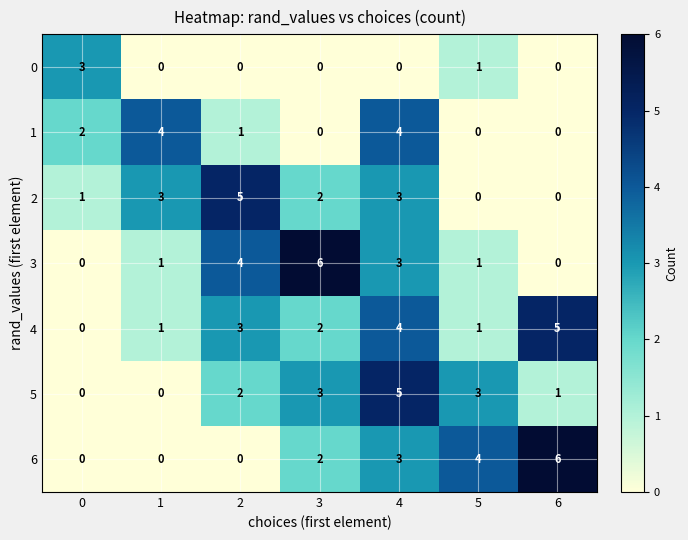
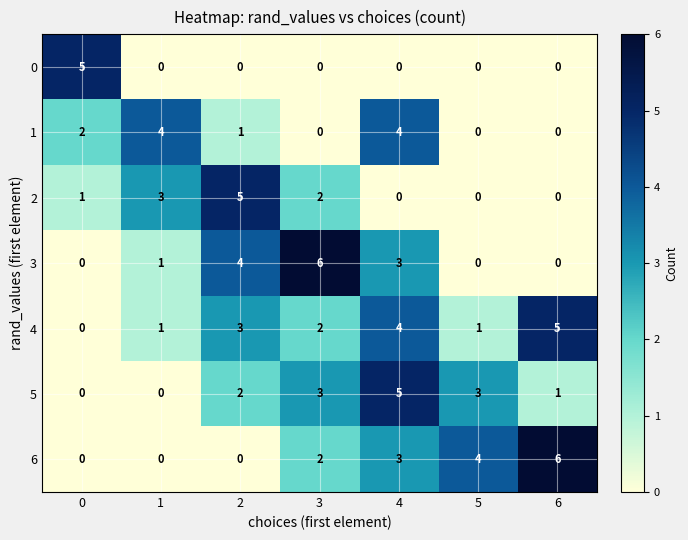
  {
    "0": {
-     "0": 3,
+     "0": 5,
      "1": 0,
      "2": 0,
      "3": 0,
      "4": 0,
-     "5": 1,
+     "5": 0,
      "6": 0
    },
    "1": {
      "0": 2,
      "1": 4,
      "2": 1,
      "3": 0,
      "4": 4,
      "5": 0,
      "6": 0
    },
    "2": {
      "0": 1,
      "1": 3,
      "2": 5,
      "3": 2,
-     "4": 3,
+     "4": 0,
      "5": 0,
      "6": 0
    },
    "3": {
      "0": 0,
      "1": 1,
      "2": 4,
      "3": 6,
      "4": 3,
-     "5": 1,
+     "5": 0,
      "6": 0
    },
    "4": {
      "0": 0,
      "1": 1,
      "2": 3,
      "3": 2,
      "4": 4,
      "5": 1,
      "6": 5
    },
    "5": {
      "0": 0,
      "1": 0,
      "2": 2,
      "3": 3,
      "4": 5,
      "5": 3,
      "6": 1
    },
    "6": {
      "0": 0,
      "1": 0,
      "2": 0,
      "3": 2,
      "4": 3,
      "5": 4,
      "6": 6
    }
  }
